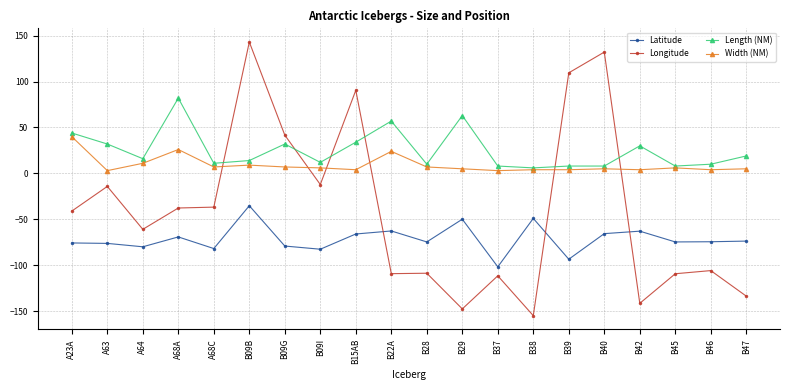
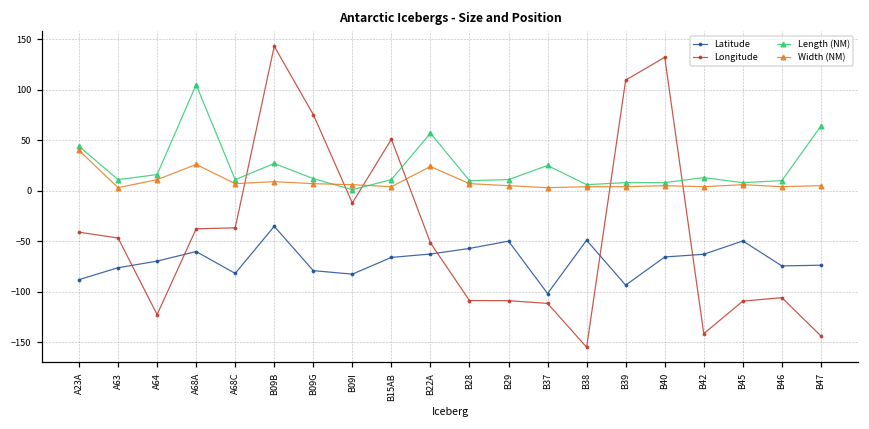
  {
    "Latitude": {
-     "A23A": -80,
+     "A23A": -90,
      "A63": -80,
-     "A64": -80,
-     "A68A": -70,
+     "A64": -70,
+     "A68A": -60,
      "A68C": -80,
      "B09B": -40,
      "B09G": -80,
      "B09I": -80,
      "B15AB": -70,
      "B22A": -60,
-     "B28": -70,
+     "B28": -60,
      "B29": -50,
      "B37": -100,
      "B38": -50,
      "B39": -90,
      "B40": -70,
      "B42": -60,
-     "B45": -70,
+     "B45": -50,
      "B46": -70,
      "B47": -70
    },
    "Longitude": {
      "A23A": -40,
-     "A63": -10,
-     "A64": -60,
+     "A63": -50,
+     "A64": -120,
      "A68A": -40,
      "A68C": -40,
      "B09B": 140,
-     "B09G": 40,
+     "B09G": 80,
      "B09I": -10,
-     "B15AB": 90,
-     "B22A": -110,
+     "B15AB": 50,
+     "B22A": -50,
      "B28": -110,
-     "B29": -150,
+     "B29": -110,
      "B37": -110,
      "B38": -160,
      "B39": 110,
      "B40": 130,
      "B42": -140,
      "B45": -110,
      "B46": -110,
-     "B47": -130
+     "B47": -140
    },
    "Length (NM)": {
      "A23A": 40,
-     "A63": 30,
+     "A63": 10,
      "A64": 20,
-     "A68A": 80,
+     "A68A": 110,
      "A68C": 10,
-     "B09B": 10,
-     "B09G": 30,
-     "B09I": 10,
-     "B15AB": 30,
+     "B09B": 30,
+     "B09G": 10,
+     "B09I": 0,
+     "B15AB": 10,
      "B22A": 60,
      "B28": 10,
-     "B29": 60,
-     "B37": 10,
+     "B29": 10,
+     "B37": 30,
      "B39": 10,
      "B40": 10,
-     "B42": 30,
+     "B42": 10,
      "B46": 10,
-     "B47": 20
+     "B47": 60
    },
    "Width (NM)": {
      "A23A": 40,
      "A63": 0,
      "A64": 10,
      "A68A": 30,
      "A68C": 10,
      "B09B": 10,
      "B09G": 10,
      "B09I": 10,
      "B15AB": 0,
      "B22A": 20,
      "B28": 10,
      "B29": 10,
      "B37": 0,
      "B39": 0,
      "B40": 10,
      "B42": 0,
      "B46": 0,
      "B47": 10
    }
  }
